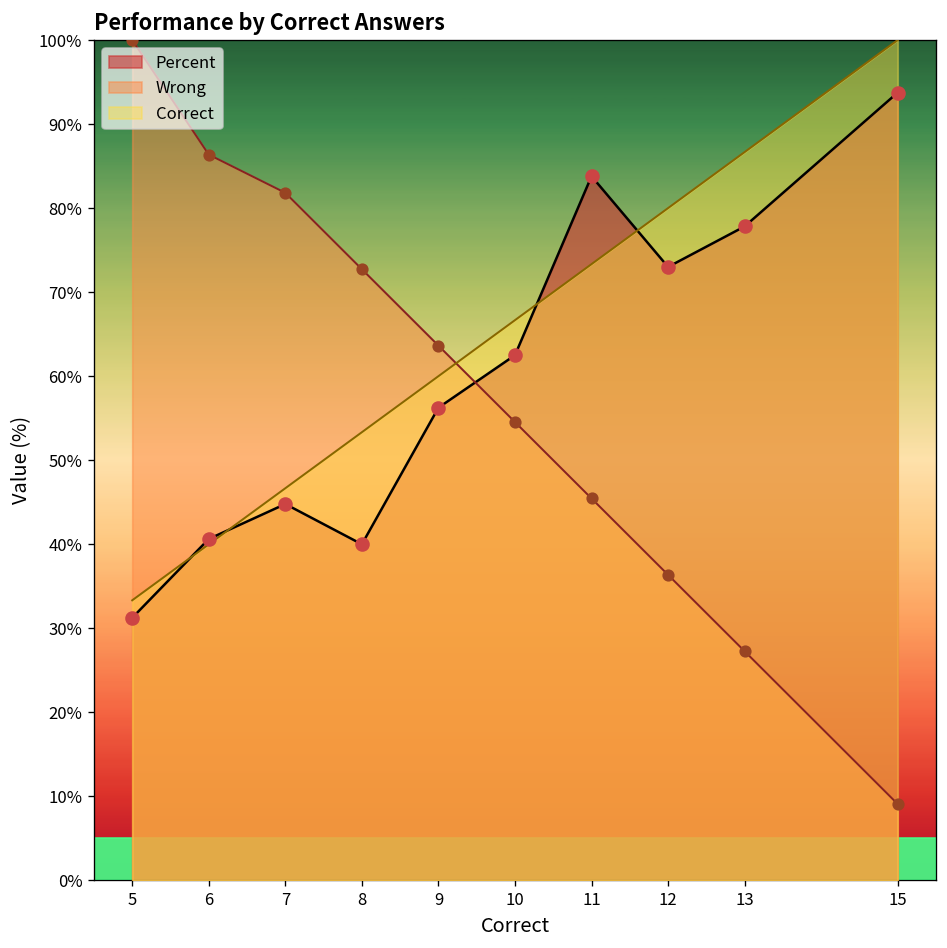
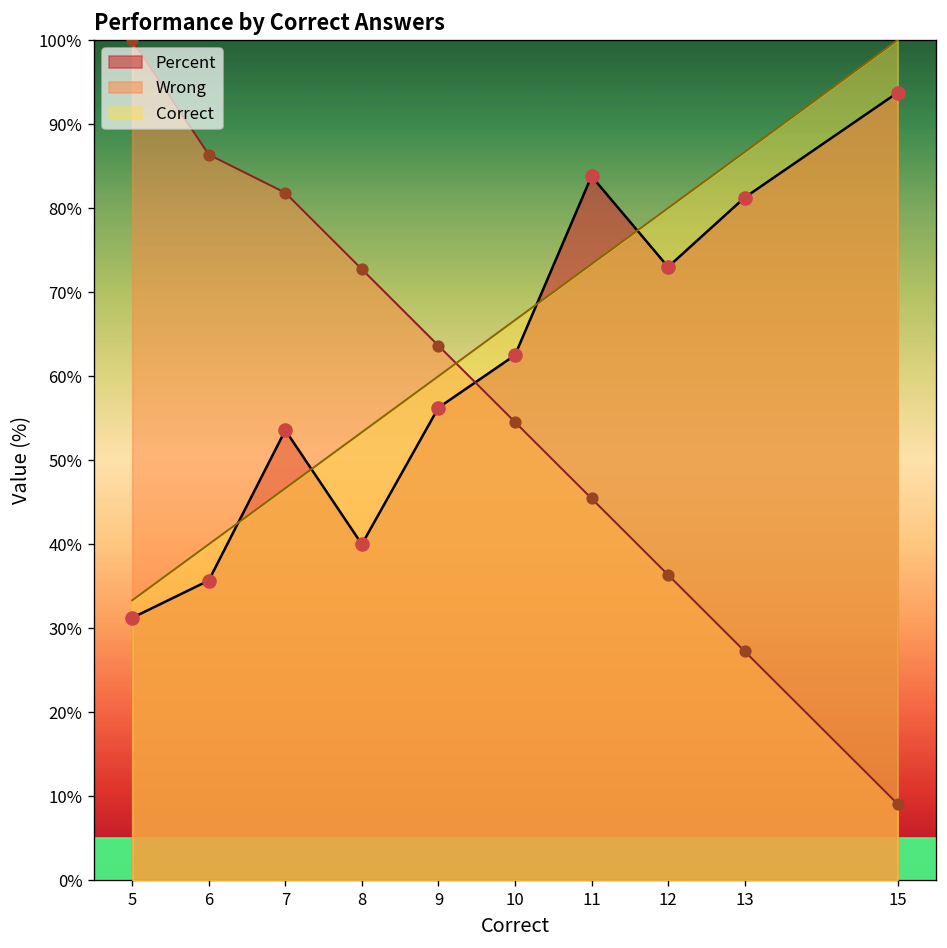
  {
    "Percent": {
      "5": "31%",
-     "6": "41%",
-     "7": "45%",
+     "6": "36%",
+     "7": "54%",
      "8": "40%",
      "9": "56%",
      "10": "63%",
      "11": "84%",
      "12": "73%",
-     "13": "78%",
+     "13": "81%",
      "15": "94%"
    }
  }
